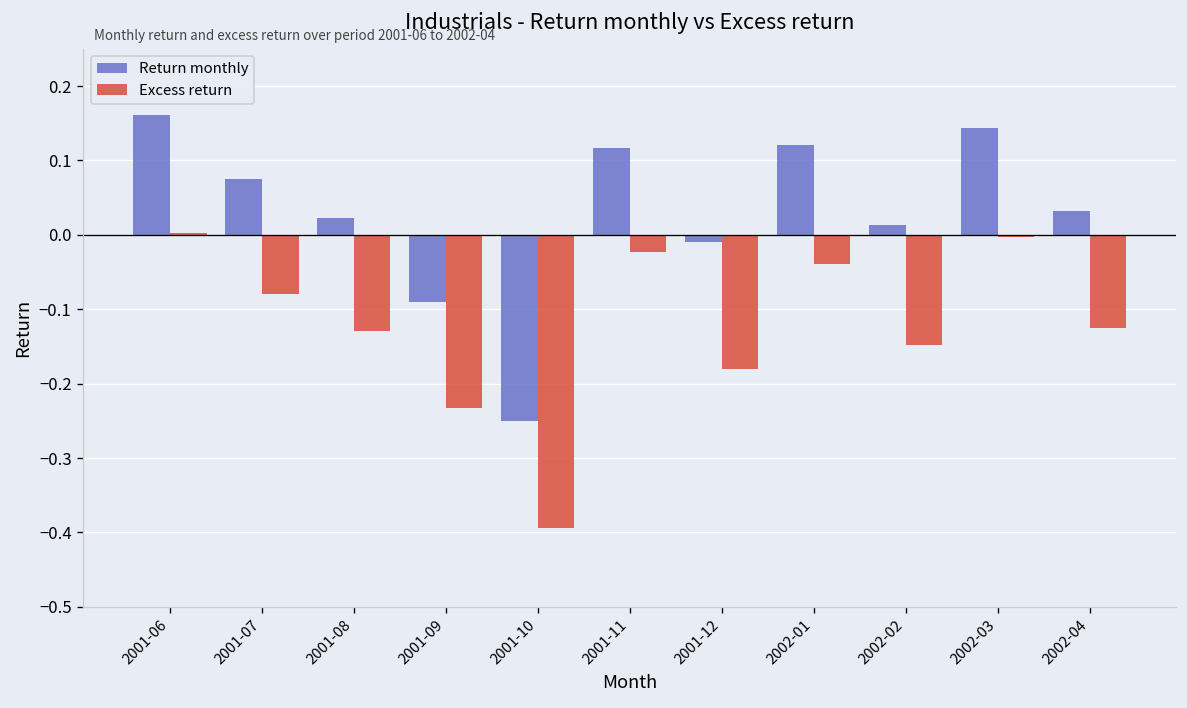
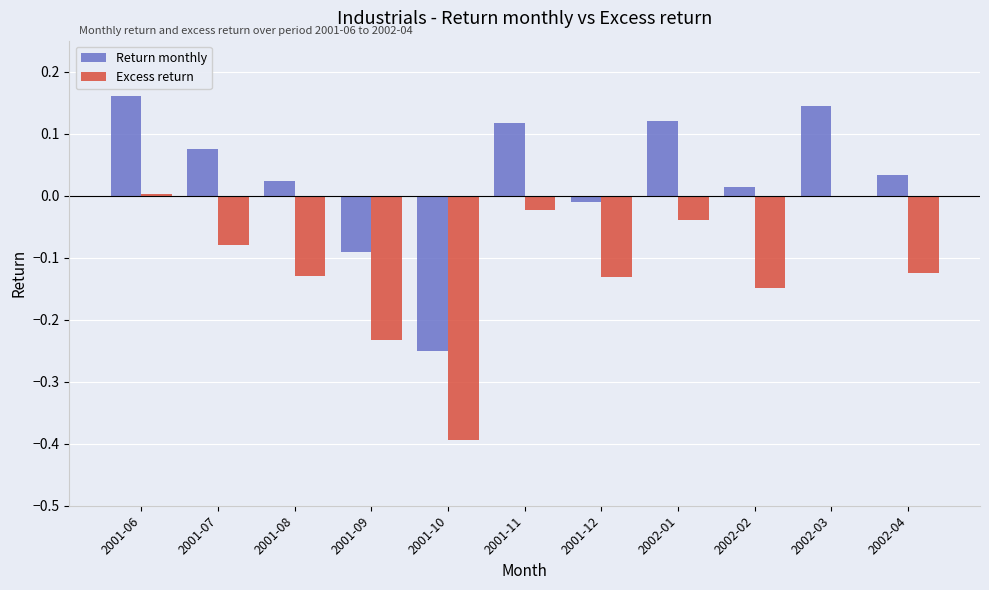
  {
    "Return monthly": {
      "2001-06": 0.16,
      "2001-07": 0.07,
      "2001-08": 0.02,
      "2001-09": -0.09,
      "2001-10": -0.25,
      "2001-11": 0.12,
      "2001-12": -0.01,
      "2002-01": 0.12,
      "2002-02": 0.01,
      "2002-03": 0.14,
      "2002-04": 0.03
    },
    "Excess return": {
      "2001-07": -0.08,
      "2001-08": -0.13,
      "2001-09": -0.23,
      "2001-10": -0.39,
      "2001-11": -0.02,
-     "2001-12": -0.18,
+     "2001-12": -0.13,
      "2002-01": -0.04,
      "2002-02": -0.15,
      "2002-04": -0.12
    }
  }
